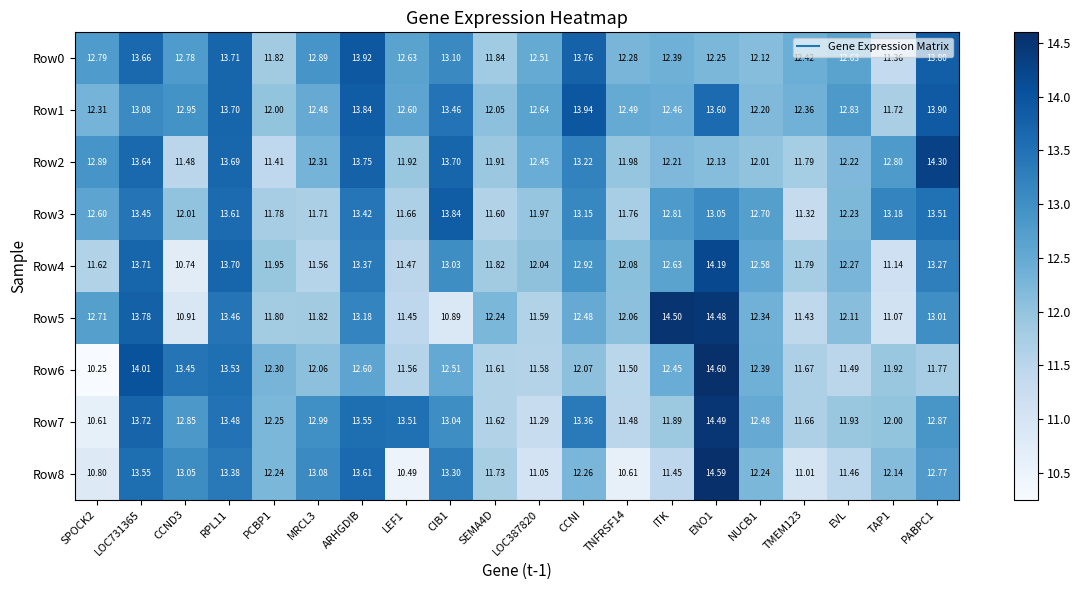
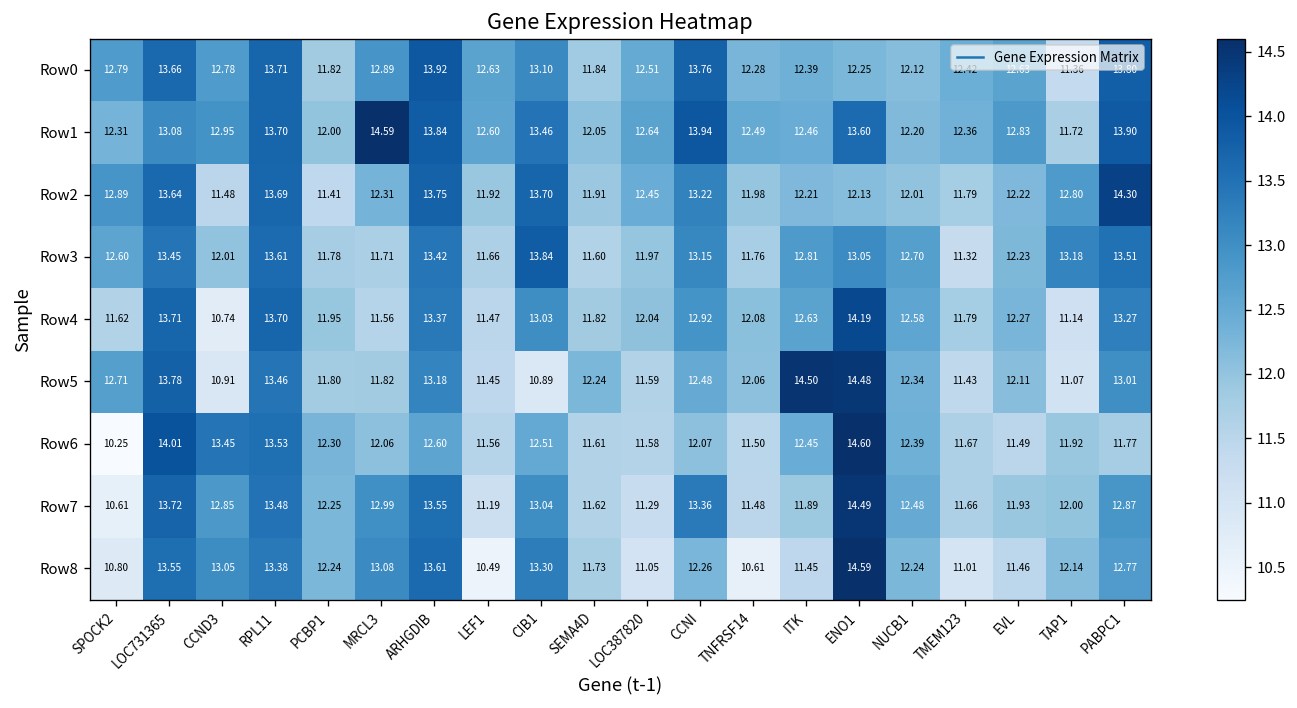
  {
    "Row0": {
      "SPOCK2": 12.79,
      "LOC731365": 13.66,
      "CCND3": 12.78,
      "RPL11": 13.71,
      "PCBP1": 11.82,
      "MRCL3": 12.89,
      "ARHGDIB": 13.92,
      "LEF1": 12.63,
      "CIB1": 13.10,
      "SEMA4D": 11.84,
      "LOC387820": 12.51,
      "CCNI": 13.76,
      "TNFRSF14": 12.28,
      "ITK": 12.39,
      "ENO1": 12.25,
      "NUCB1": 12.12
    },
    "Row1": {
      "SPOCK2": 12.31,
      "LOC731365": 13.08,
      "CCND3": 12.95,
      "RPL11": 13.70,
      "PCBP1": 12.00,
-     "MRCL3": 12.48,
+     "MRCL3": 14.59,
      "ARHGDIB": 13.84,
      "LEF1": 12.60,
      "CIB1": 13.46,
      "SEMA4D": 12.05,
      "LOC387820": 12.64,
      "CCNI": 13.94,
      "TNFRSF14": 12.49,
      "ITK": 12.46,
      "ENO1": 13.60,
      "NUCB1": 12.20,
      "TMEM123": 12.36,
      "EVL": 12.83,
      "TAP1": 11.72,
      "PABPC1": 13.90
    },
    "Row2": {
      "SPOCK2": 12.89,
      "LOC731365": 13.64,
      "CCND3": 11.48,
      "RPL11": 13.69,
      "PCBP1": 11.41,
      "MRCL3": 12.31,
      "ARHGDIB": 13.75,
      "LEF1": 11.92,
      "CIB1": 13.70,
      "SEMA4D": 11.91,
      "LOC387820": 12.45,
      "CCNI": 13.22,
      "TNFRSF14": 11.98,
      "ITK": 12.21,
      "ENO1": 12.13,
      "NUCB1": 12.01,
      "TMEM123": 11.79,
      "EVL": 12.22,
      "TAP1": 12.80,
      "PABPC1": 14.30
    },
    "Row3": {
      "SPOCK2": 12.60,
      "LOC731365": 13.45,
      "CCND3": 12.01,
      "RPL11": 13.61,
      "PCBP1": 11.78,
      "MRCL3": 11.71,
      "ARHGDIB": 13.42,
      "LEF1": 11.66,
      "CIB1": 13.84,
      "SEMA4D": 11.60,
      "LOC387820": 11.97,
      "CCNI": 13.15,
      "TNFRSF14": 11.76,
      "ITK": 12.81,
      "ENO1": 13.05,
      "NUCB1": 12.70,
      "TMEM123": 11.32,
      "EVL": 12.23,
      "TAP1": 13.18,
      "PABPC1": 13.51
    },
    "Row4": {
      "SPOCK2": 11.62,
      "LOC731365": 13.71,
      "CCND3": 10.74,
      "RPL11": 13.70,
      "PCBP1": 11.95,
      "MRCL3": 11.56,
      "ARHGDIB": 13.37,
      "LEF1": 11.47,
      "CIB1": 13.03,
      "SEMA4D": 11.82,
      "LOC387820": 12.04,
      "CCNI": 12.92,
      "TNFRSF14": 12.08,
      "ITK": 12.63,
      "ENO1": 14.19,
      "NUCB1": 12.58,
      "TMEM123": 11.79,
      "EVL": 12.27,
      "TAP1": 11.14,
      "PABPC1": 13.27
    },
    "Row5": {
      "SPOCK2": 12.71,
      "LOC731365": 13.78,
      "CCND3": 10.91,
      "RPL11": 13.46,
      "PCBP1": 11.80,
      "MRCL3": 11.82,
      "ARHGDIB": 13.18,
      "LEF1": 11.45,
      "CIB1": 10.89,
      "SEMA4D": 12.24,
      "LOC387820": 11.59,
      "CCNI": 12.48,
      "TNFRSF14": 12.06,
      "ITK": 14.50,
      "ENO1": 14.48,
      "NUCB1": 12.34,
      "TMEM123": 11.43,
      "EVL": 12.11,
      "TAP1": 11.07,
      "PABPC1": 13.01
    },
    "Row6": {
      "SPOCK2": 10.25,
      "LOC731365": 14.01,
      "CCND3": 13.45,
      "RPL11": 13.53,
      "PCBP1": 12.30,
      "MRCL3": 12.06,
      "ARHGDIB": 12.60,
      "LEF1": 11.56,
      "CIB1": 12.51,
      "SEMA4D": 11.61,
      "LOC387820": 11.58,
      "CCNI": 12.07,
      "TNFRSF14": 11.50,
      "ITK": 12.45,
      "ENO1": 14.60,
      "NUCB1": 12.39,
      "TMEM123": 11.67,
      "EVL": 11.49,
      "TAP1": 11.92,
      "PABPC1": 11.77
    },
    "Row7": {
      "SPOCK2": 10.61,
      "LOC731365": 13.72,
      "CCND3": 12.85,
      "RPL11": 13.48,
      "PCBP1": 12.25,
      "MRCL3": 12.99,
      "ARHGDIB": 13.55,
-     "LEF1": 13.51,
+     "LEF1": 11.19,
      "CIB1": 13.04,
      "SEMA4D": 11.62,
      "LOC387820": 11.29,
      "CCNI": 13.36,
      "TNFRSF14": 11.48,
      "ITK": 11.89,
      "ENO1": 14.49,
      "NUCB1": 12.48,
      "TMEM123": 11.66,
      "EVL": 11.93,
      "TAP1": 12.00,
      "PABPC1": 12.87
    },
    "Row8": {
      "SPOCK2": 10.80,
      "LOC731365": 13.55,
      "CCND3": 13.05,
      "RPL11": 13.38,
      "PCBP1": 12.24,
      "MRCL3": 13.08,
      "ARHGDIB": 13.61,
      "LEF1": 10.49,
      "CIB1": 13.30,
      "SEMA4D": 11.73,
      "LOC387820": 11.05,
      "CCNI": 12.26,
      "TNFRSF14": 10.61,
      "ITK": 11.45,
      "ENO1": 14.59,
      "NUCB1": 12.24,
      "TMEM123": 11.01,
      "EVL": 11.46,
      "TAP1": 12.14,
      "PABPC1": 12.77
    }
  }
